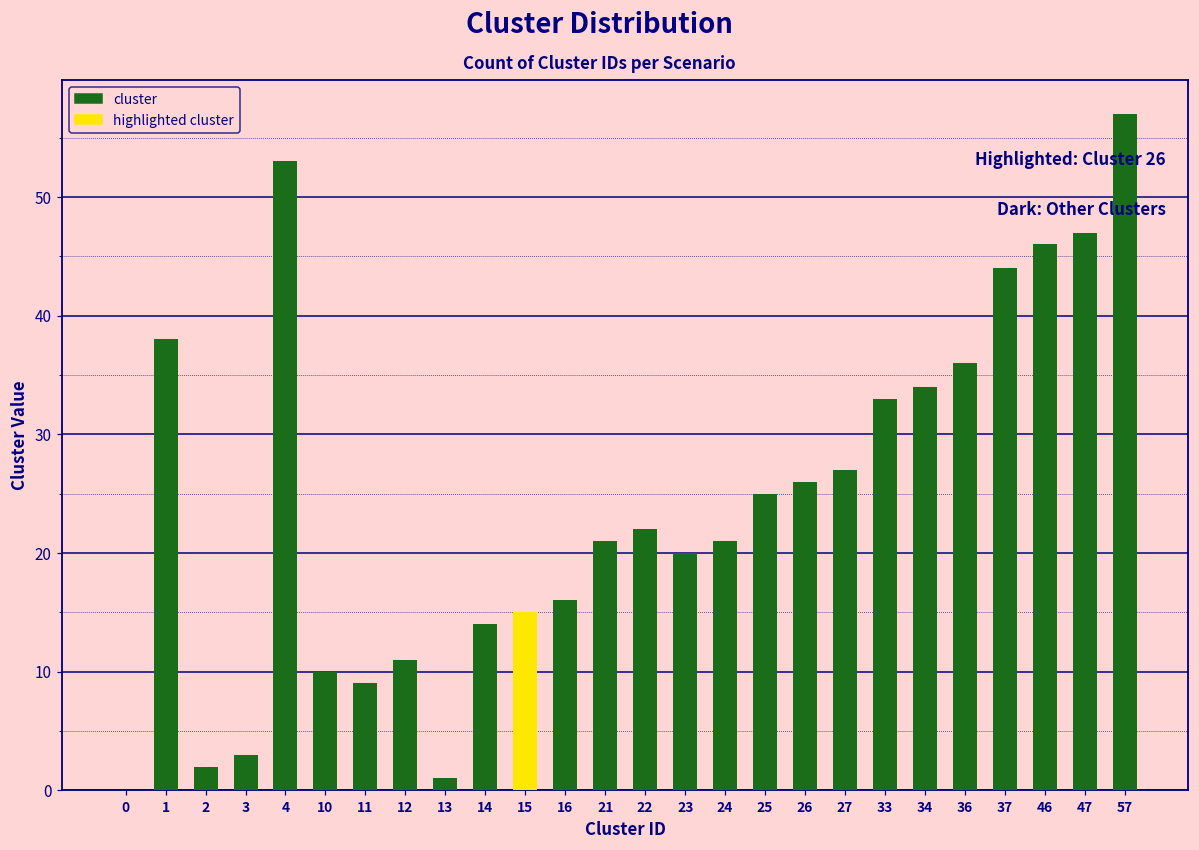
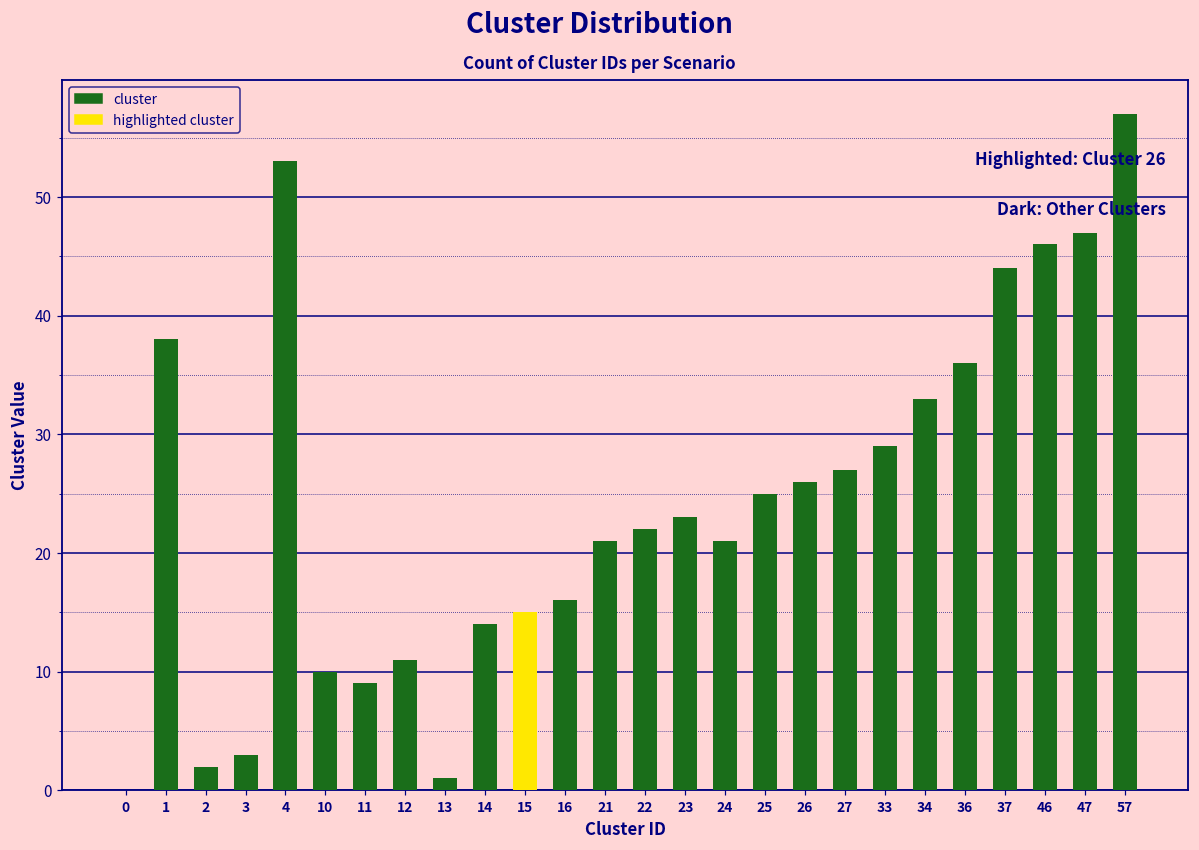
  {
    "cluster": {
      "0": 0,
      "1": 38,
      "2": 2,
      "3": 3,
      "4": 53,
      "10": 10,
      "11": 9,
      "12": 11,
      "13": 1,
      "14": 14,
      "15": 15,
      "16": 16,
      "21": 21,
      "22": 22,
-     "23": 20,
+     "23": 23,
      "24": 21,
      "25": 25,
      "26": 26,
      "27": 27,
-     "33": 33,
-     "34": 34,
+     "33": 29,
+     "34": 33,
      "36": 36,
      "37": 44,
      "46": 46,
      "47": 47,
      "57": 57
    },
    "highlighted cluster": {
      "15": 15
    }
  }
